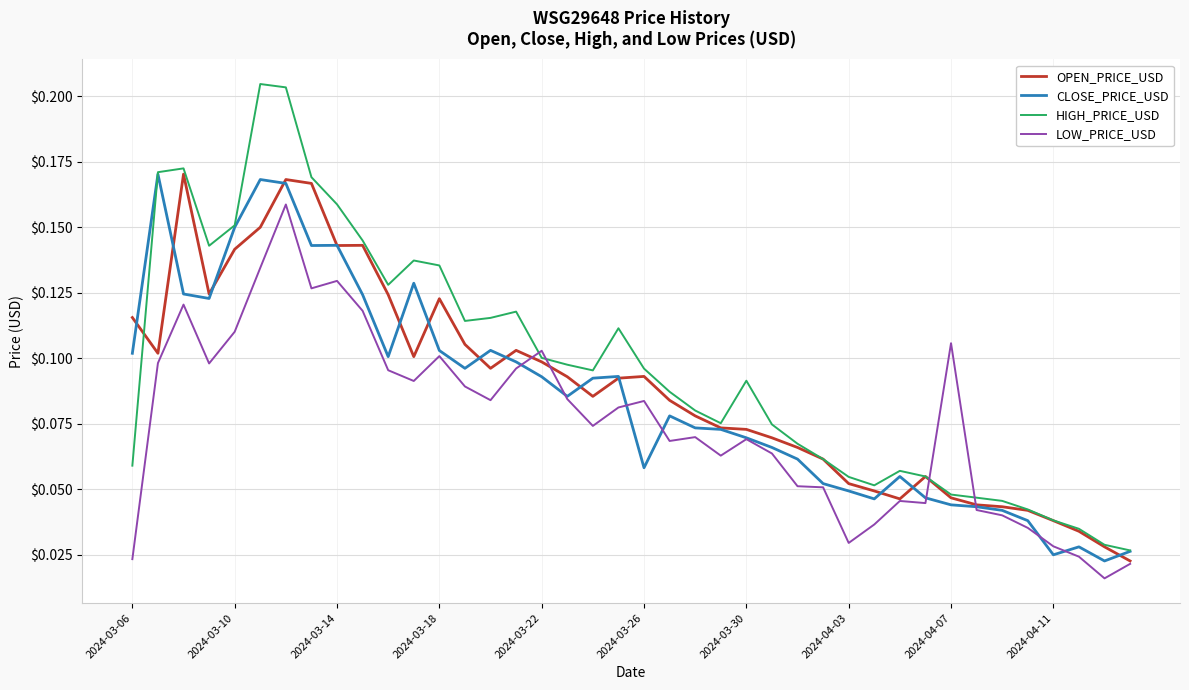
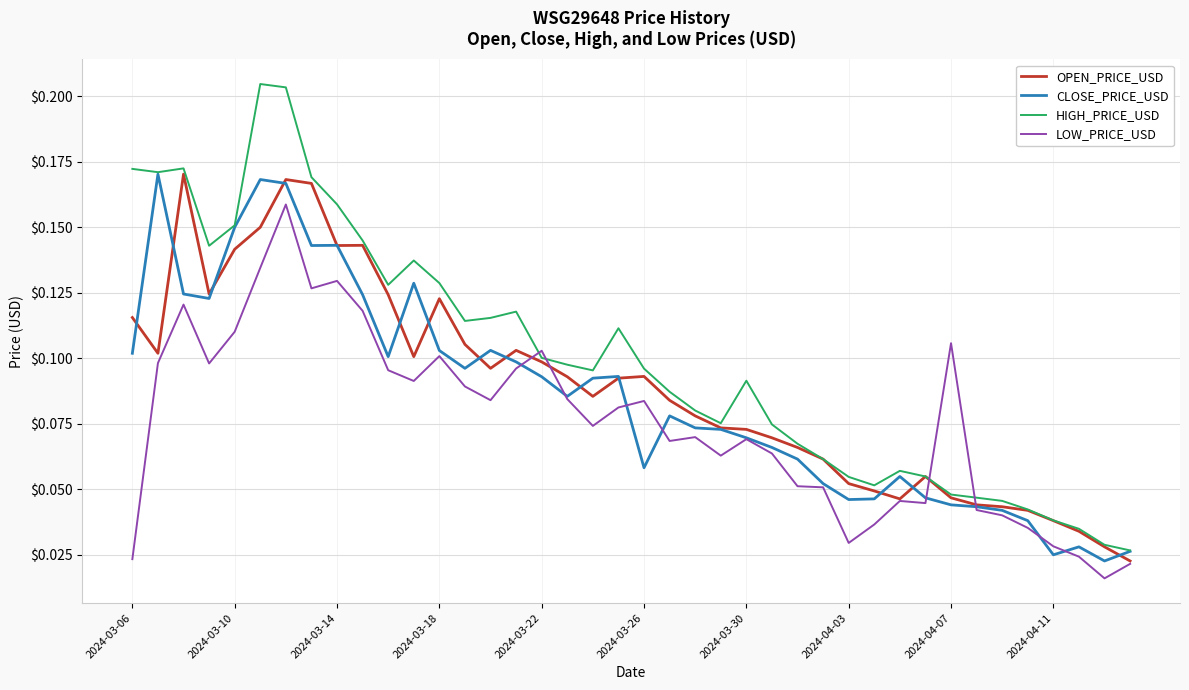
  {
    "OPEN_PRICE_USD": {
      "2024-03-06": "$0.116",
      "2024-03-10": "$0.142",
      "2024-03-18": "$0.123",
      "2024-03-22": "$0.099",
      "2024-03-26": "$0.093",
      "2024-03-30": "$0.073",
      "2024-04-03": "$0.052",
      "2024-04-07": "$0.047"
    },
    "CLOSE_PRICE_USD": {
      "2024-03-06": "$0.102",
      "2024-03-18": "$0.103",
      "2024-03-22": "$0.093",
      "2024-03-26": "$0.058",
-     "2024-04-03": "$0.049",
+     "2024-04-03": "$0.046",
      "2024-04-07": "$0.044",
      "2024-04-11": "$0.025"
    },
    "HIGH_PRICE_USD": {
-     "2024-03-06": "$0.059",
+     "2024-03-06": "$0.172",
      "2024-03-14": "$0.159",
-     "2024-03-18": "$0.135",
+     "2024-03-18": "$0.129",
      "2024-03-22": "$0.100",
      "2024-03-26": "$0.096",
      "2024-03-30": "$0.091",
      "2024-04-03": "$0.055",
      "2024-04-07": "$0.048"
    },
    "LOW_PRICE_USD": {
      "2024-03-06": "$0.023",
      "2024-03-10": "$0.110",
      "2024-03-14": "$0.130",
      "2024-03-18": "$0.101",
      "2024-03-22": "$0.103",
      "2024-03-26": "$0.084",
      "2024-04-03": "$0.029",
      "2024-04-07": "$0.106",
      "2024-04-11": "$0.028"
    }
  }
